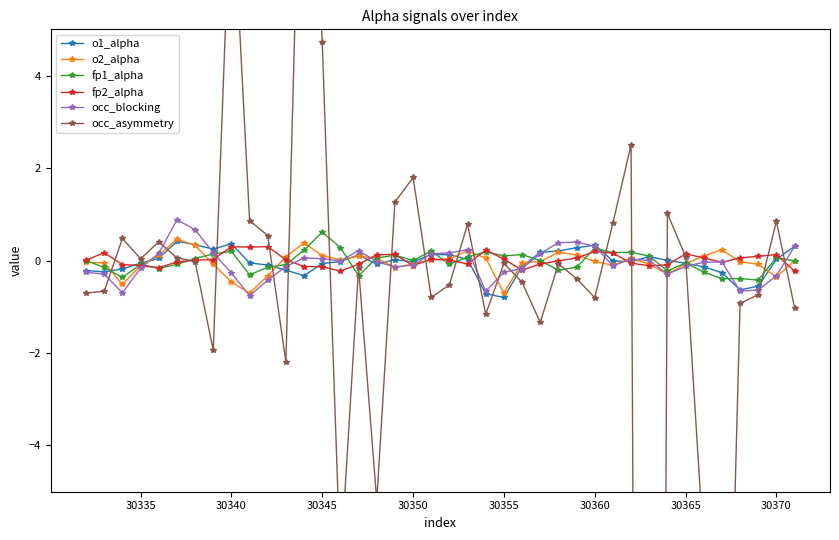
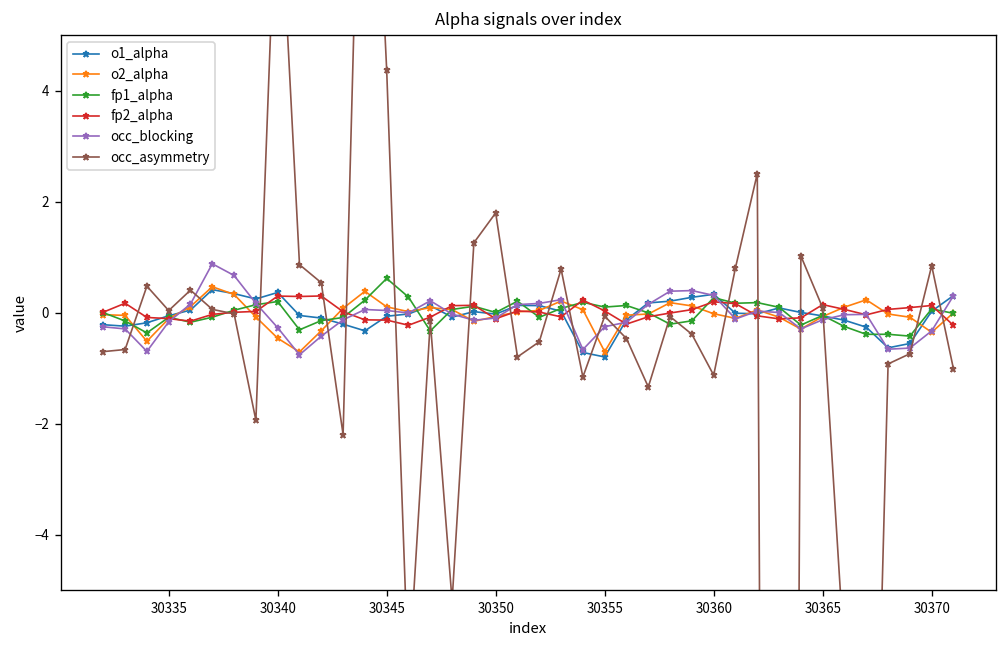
  {
    "o1_alpha": {
      "30340": 0.4,
      "30345": -0.1,
      "30355": -0.8
    },
    "o2_alpha": {
      "30340": -0.5,
      "30345": 0.1,
      "30355": -0.7,
      "30360": 0.0
    },
    "fp1_alpha": {
      "30340": 0.2,
      "30345": 0.6,
      "30355": 0.1
    },
    "fp2_alpha": {
      "30340": 0.3,
      "30345": -0.1,
      "30355": 0.0,
      "30360": 0.2,
      "30365": 0.1,
      "30370": 0.1
    },
    "occ_blocking": {
      "30335": -0.2,
      "30340": -0.3,
      "30345": 0.0,
      "30355": -0.3,
      "30365": -0.1
    },
    "occ_asymmetry": {
      "30335": 0.0,
-     "30345": 4.7,
+     "30345": 4.4,
      "30350": 1.8,
      "30355": -0.1,
-     "30360": -0.8,
+     "30360": -1.1,
      "30365": 0.1,
      "30370": 0.8
    }
  }
